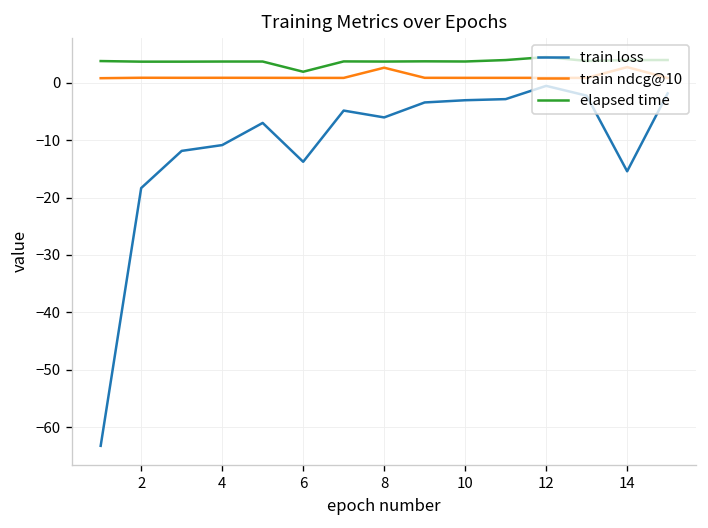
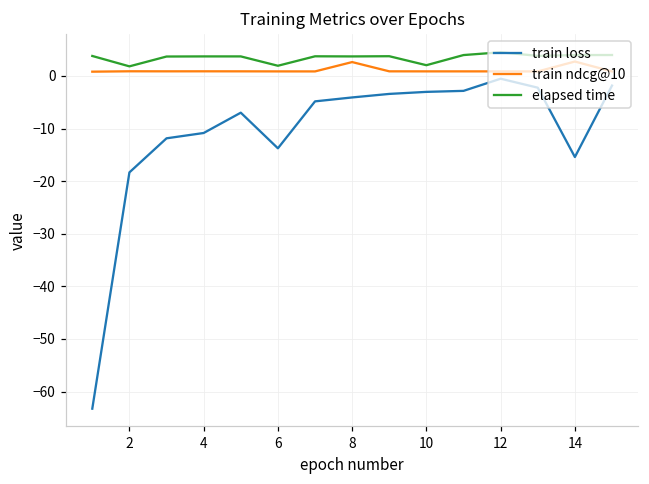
  {
    "train loss": {
      "2": -18,
      "4": -11,
      "6": -14,
-     "8": -6,
+     "8": -4,
      "10": -3,
      "14": -15
    },
    "train ndcg@10": {
      "2": 1,
      "4": 1,
      "6": 1,
      "8": 3,
      "10": 1
    },
    "elapsed time": {
-     "2": 4,
+     "2": 2,
      "4": 4,
      "6": 2,
      "8": 4,
-     "10": 4
+     "10": 2
    }
  }
